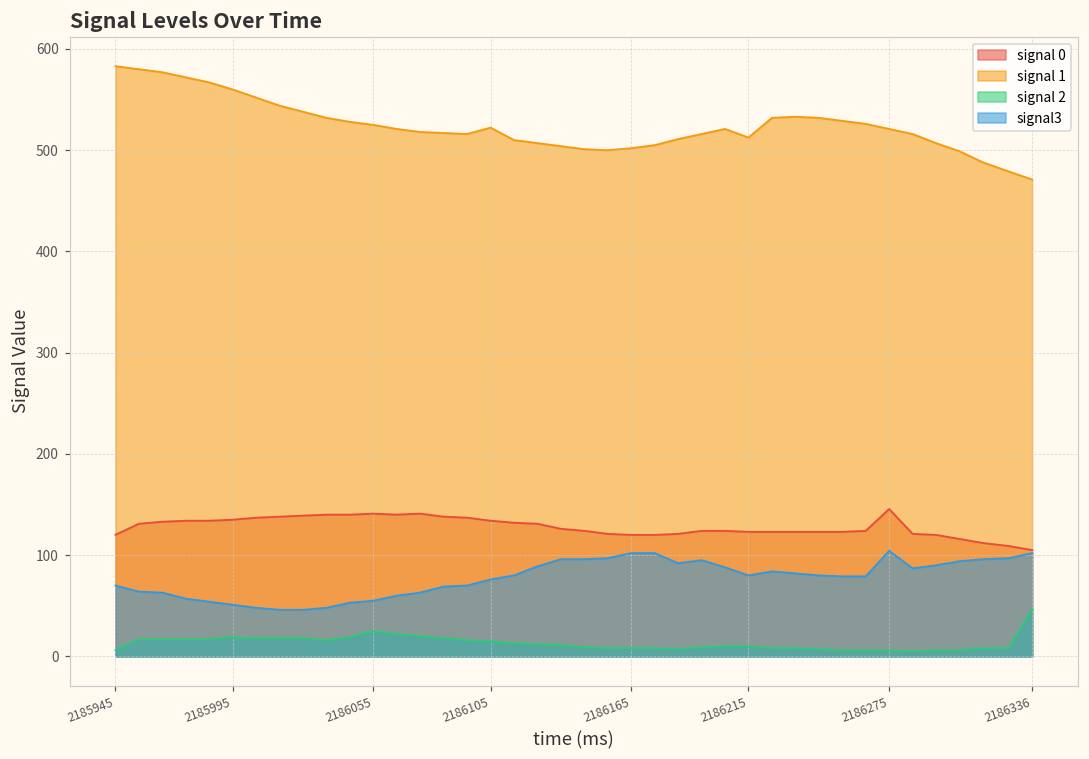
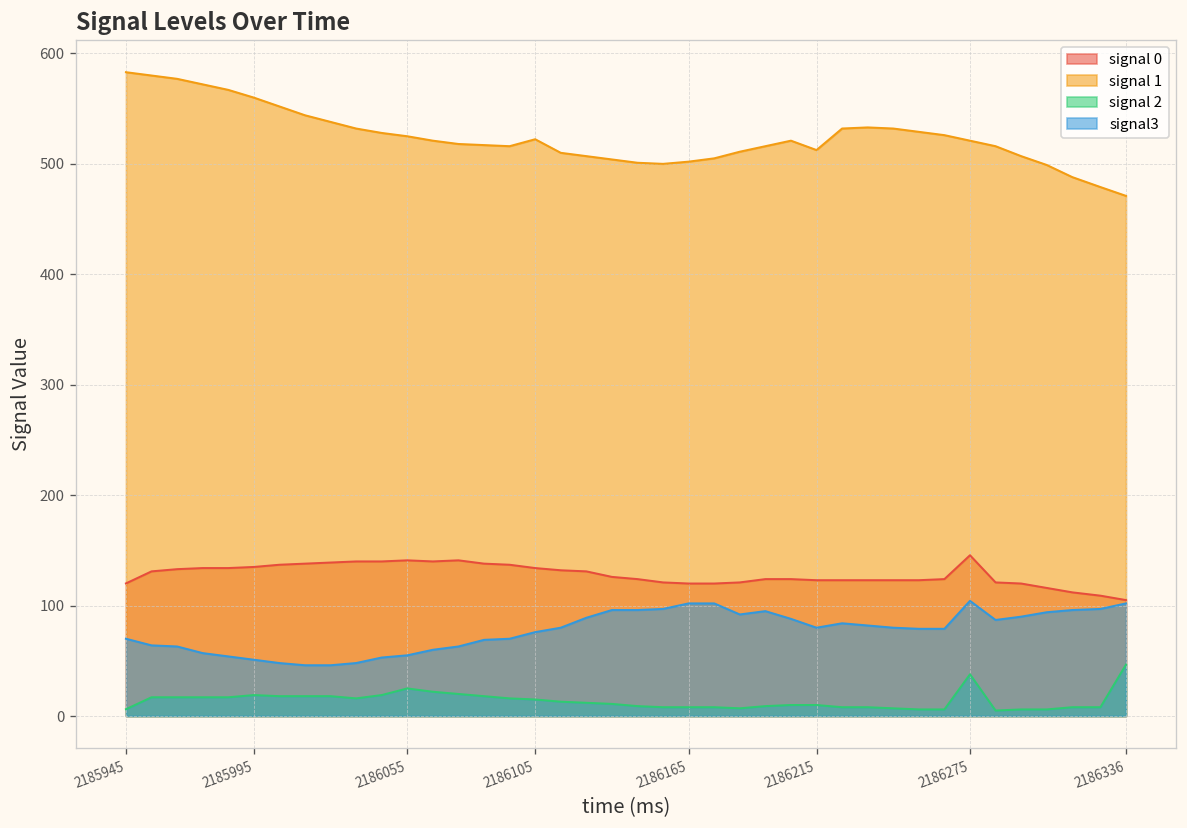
  {
    "signal 0": {
      "2185945": 120,
      "2185995": 140,
      "2186055": 140,
      "2186105": 130,
      "2186165": 120,
      "2186215": 120,
      "2186275": 150,
      "2186336": 110
    },
    "signal 1": {
      "2185945": 580,
      "2185995": 560,
      "2186055": 530,
      "2186105": 520,
      "2186165": 500,
      "2186215": 510,
      "2186275": 520,
      "2186336": 470
    },
    "signal 2": {
      "2185945": 10,
      "2185995": 20,
      "2186055": 30,
      "2186105": 20,
      "2186165": 10,
      "2186215": 10,
-     "2186275": 10,
+     "2186275": 40,
      "2186336": 50
    },
    "signal3": {
      "2185945": 70,
      "2185995": 50,
      "2186055": 60,
      "2186105": 80,
      "2186165": 100,
      "2186215": 80,
      "2186275": 100,
      "2186336": 100
    }
  }
